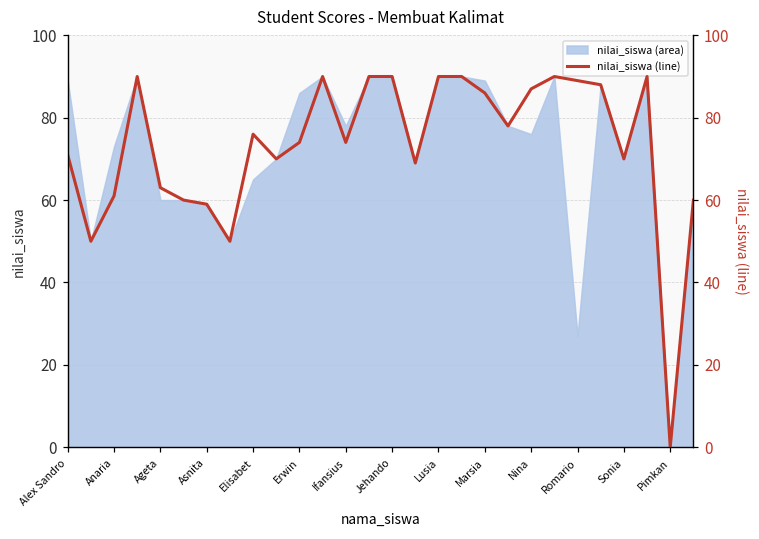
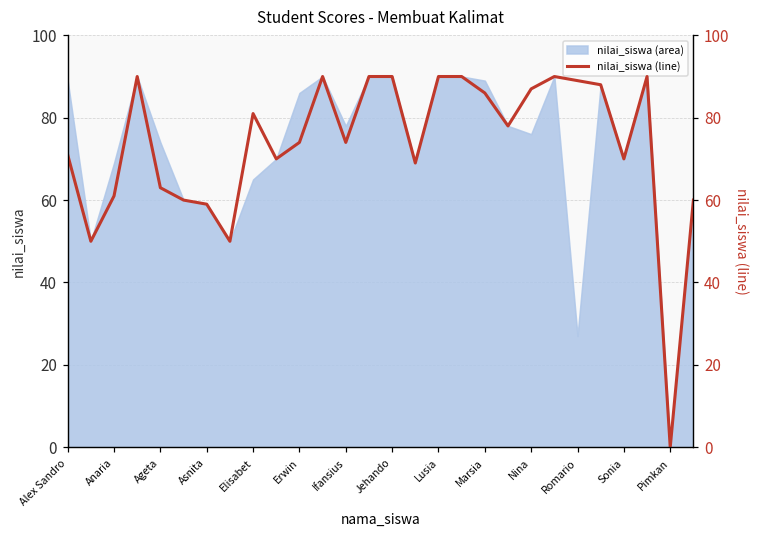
  {
    "nilai_siswa (area)": {
      "Alex Sandro": 89,
-     "Anaria": 73,
-     "Ageta": 60,
+     "Anaria": 69,
+     "Ageta": 74,
      "Asnita": 59,
      "Elisabet": 65,
      "Erwin": 86,
      "Ifansius": 78,
      "Jehando": 90,
      "Lusia": 90,
      "Marsia": 89,
      "Nina": 76,
      "Romario": 27,
      "Sonia": 70,
      "Pimkan": 0
    },
    "nilai_siswa (line)": {
      "Alex Sandro": 71,
      "Anaria": 61,
      "Ageta": 63,
      "Asnita": 59,
-     "Elisabet": 76,
+     "Elisabet": 81,
      "Erwin": 74,
      "Ifansius": 74,
      "Jehando": 90,
      "Lusia": 90,
      "Marsia": 86,
      "Nina": 87,
      "Romario": 89,
      "Sonia": 70,
      "Pimkan": 0
    }
  }
